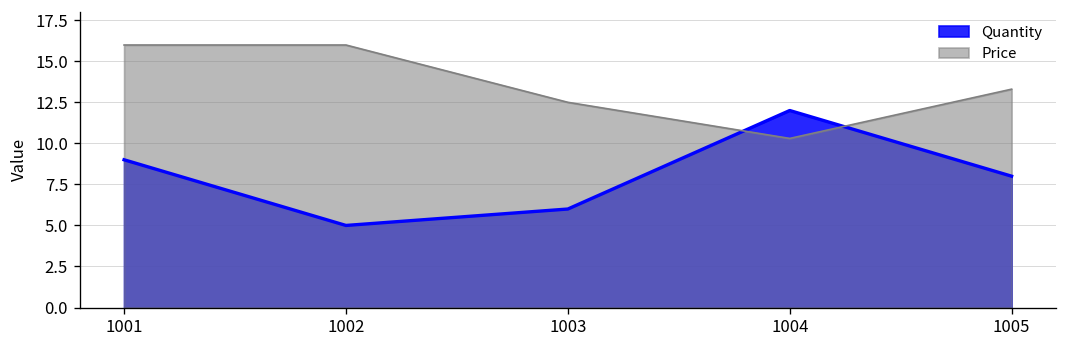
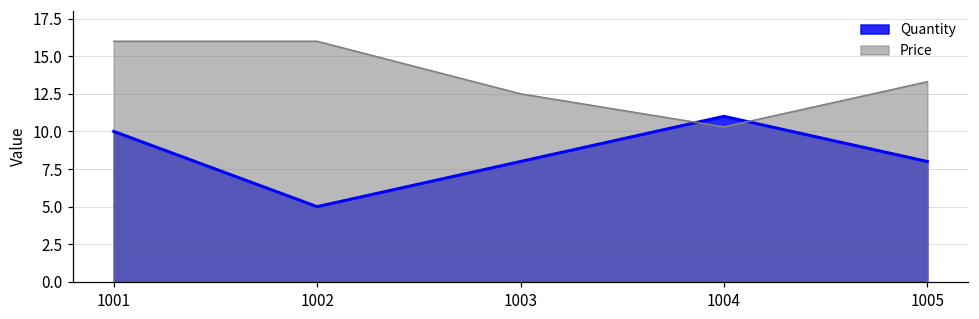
  {
    "Quantity": {
-     "1001": 9,
+     "1001": 10,
      "1002": 5,
-     "1003": 6,
-     "1004": 12,
+     "1003": 8,
+     "1004": 11,
      "1005": 8
    },
    "Price": {
      "1001": 16,
      "1002": 16,
      "1003": 12.5,
      "1004": 10.3,
      "1005": 13.3
    }
  }
